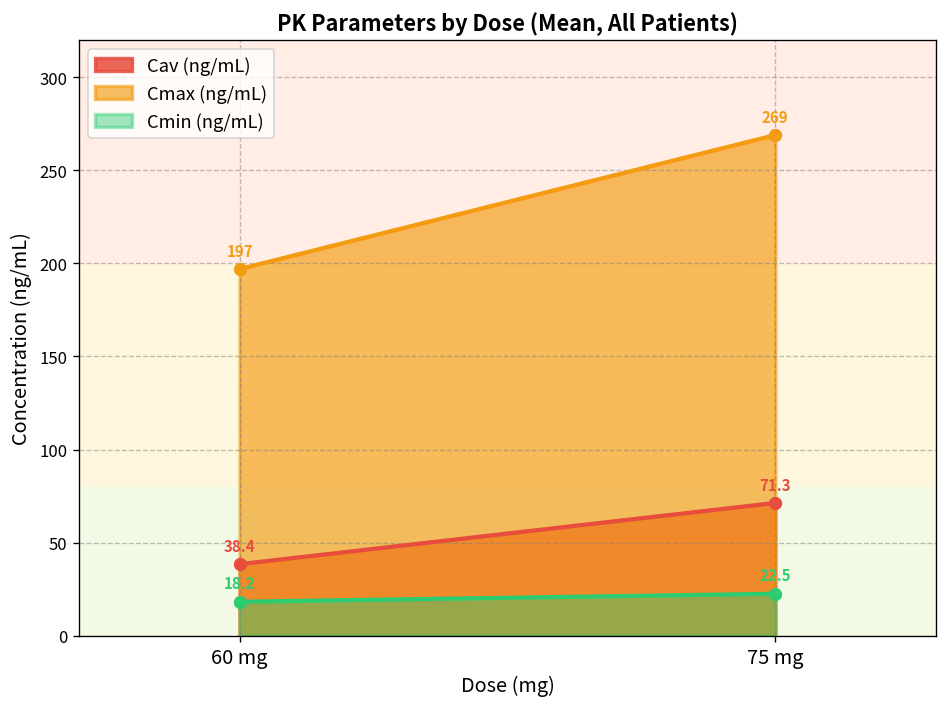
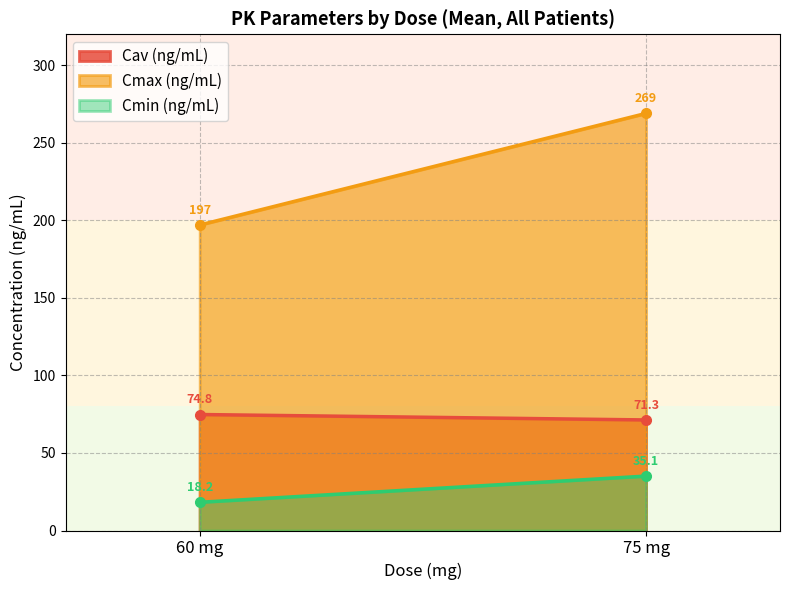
  {
    "Cav (ng/mL)": {
-     "60 mg": 38.4,
+     "60 mg": 74.8,
      "75 mg": 71.3
    },
    "Cmax (ng/mL)": {
      "60 mg": 197,
      "75 mg": 269
    },
    "Cmin (ng/mL)": {
      "60 mg": 18.2,
-     "75 mg": 22.5
+     "75 mg": 35.1
    }
  }
